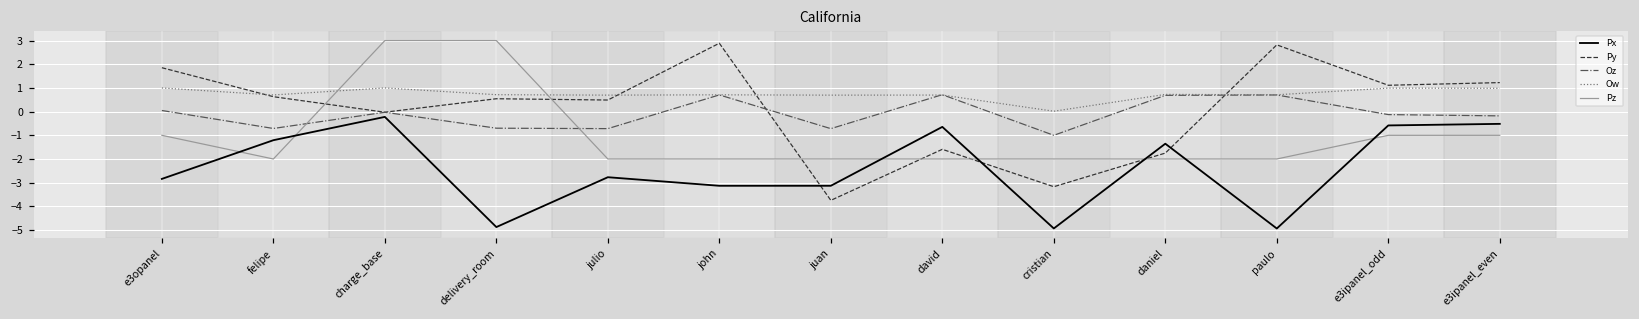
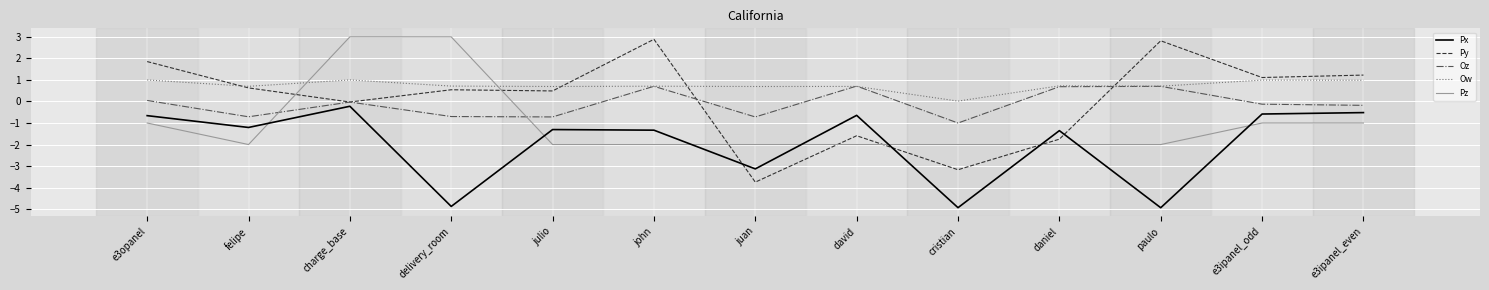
  {
    "Px": {
-     "e3opanel": -2.8,
+     "e3opanel": -0.7,
      "felipe": -1.2,
      "charge_base": -0.2,
      "delivery_room": -4.9,
-     "julio": -2.8,
-     "john": -3.1,
+     "julio": -1.3,
+     "john": -1.3,
      "juan": -3.1,
      "david": -0.6,
      "cristian": -4.9,
      "daniel": -1.4,
      "paulo": -4.9,
      "e3ipanel_odd": -0.6,
      "e3ipanel_even": -0.5
    }
  }
